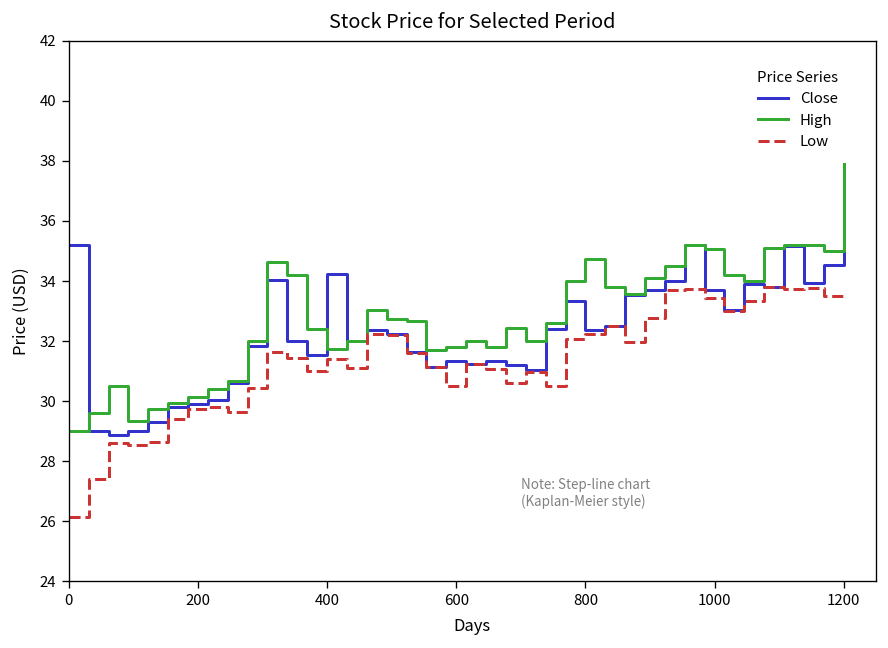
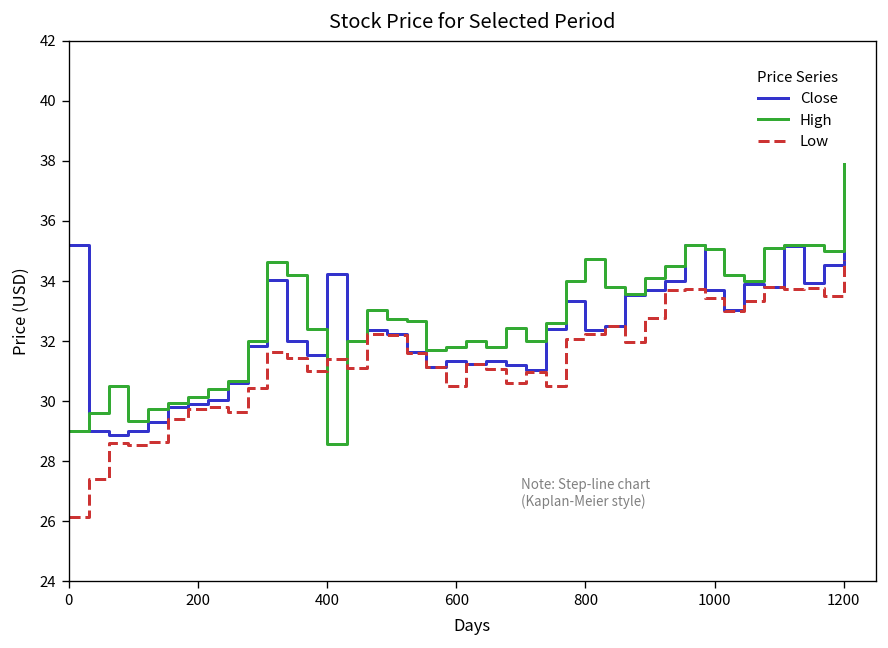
  {
    "Close": {
      "0": 35.2,
      "400": 34.2,
      "800": 32.4,
      "1200": 37.6
    },
    "High": {
      "0": 29.0,
-     "400": 31.8,
+     "400": 28.6,
      "800": 34.7,
      "1200": 37.9
    },
    "Low": {
      "0": 26.2,
      "400": 31.4,
      "800": 32.3,
-     "1200": 33.6
+     "1200": 34.7
    }
  }
